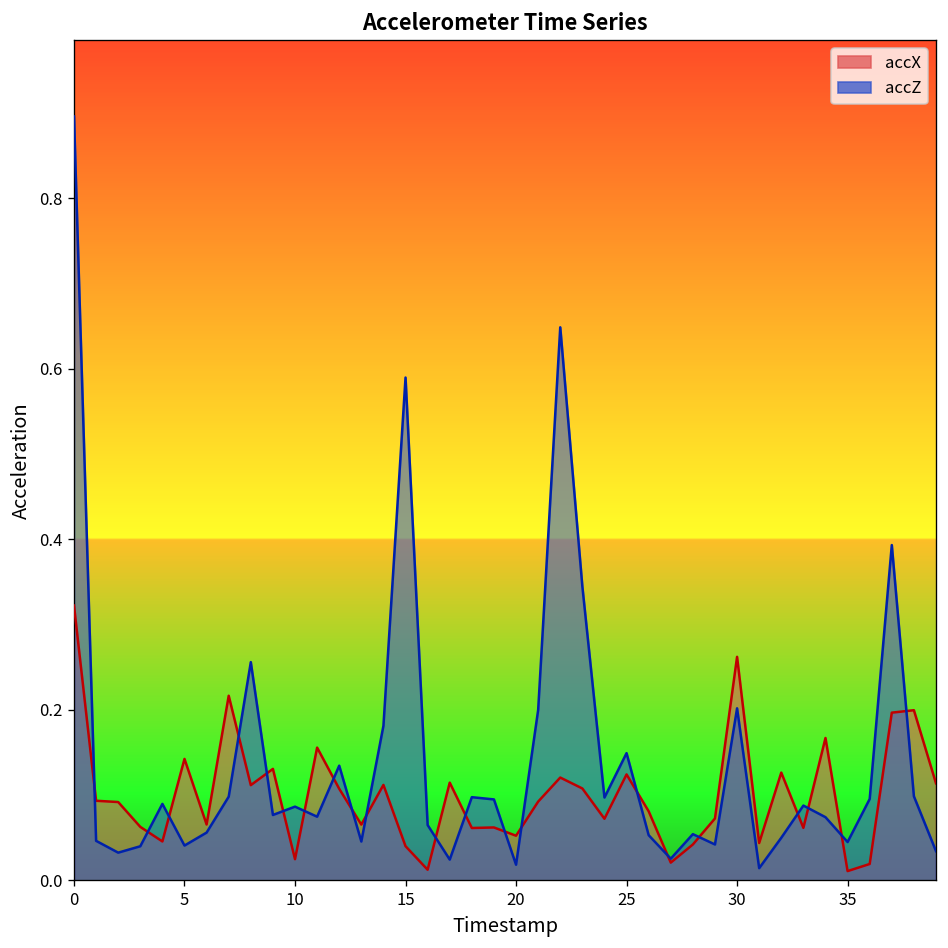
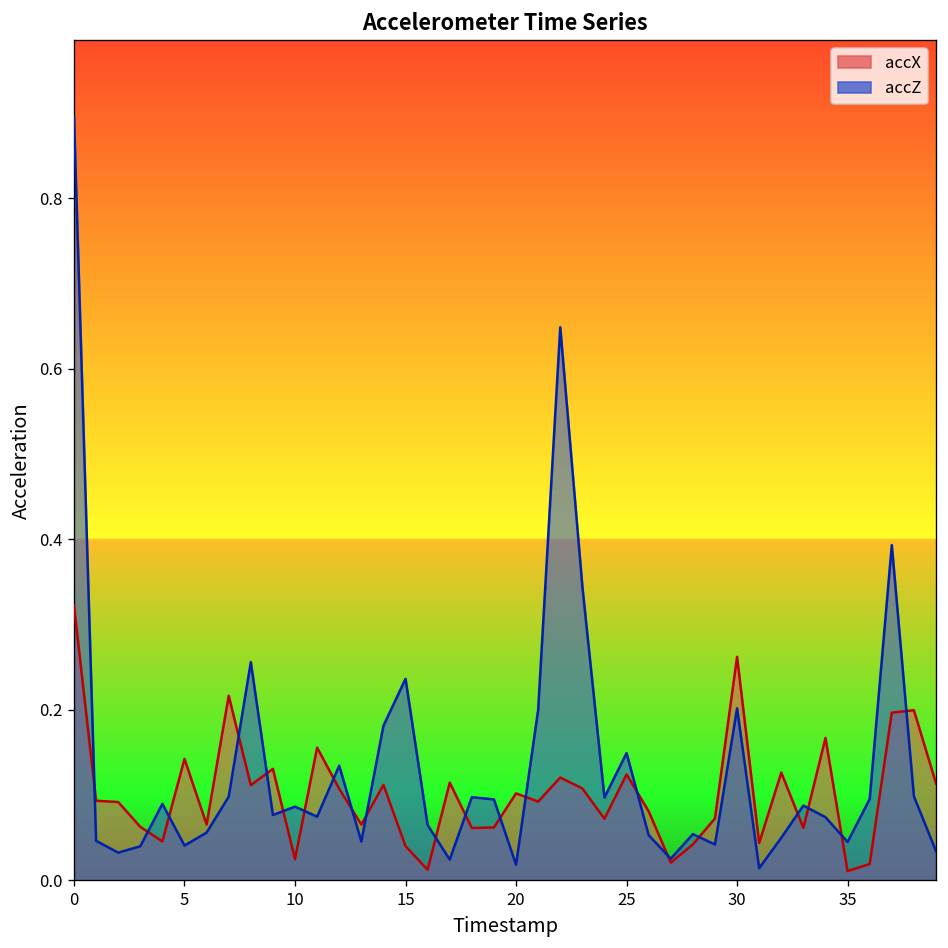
  {
    "accX": {
      "0": 0.32,
      "5": 0.14,
      "10": 0.02,
      "15": 0.04,
-     "20": 0.05,
+     "20": 0.10,
      "25": 0.12,
      "30": 0.26,
      "35": 0.01
    },
    "accZ": {
      "0": 0.90,
      "5": 0.04,
      "10": 0.09,
-     "15": 0.59,
+     "15": 0.24,
      "20": 0.02,
      "25": 0.15,
      "30": 0.20,
      "35": 0.05
    }
  }
